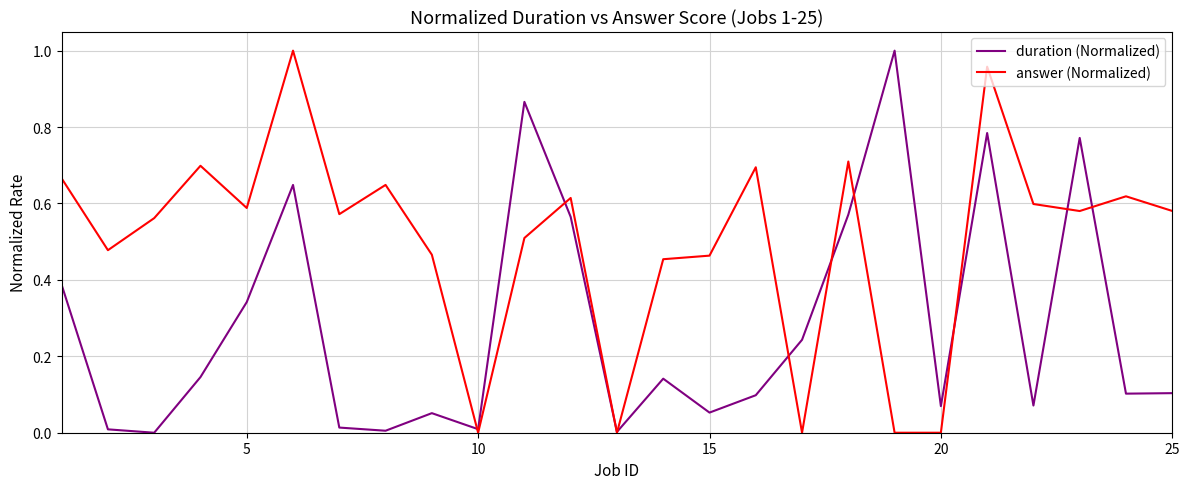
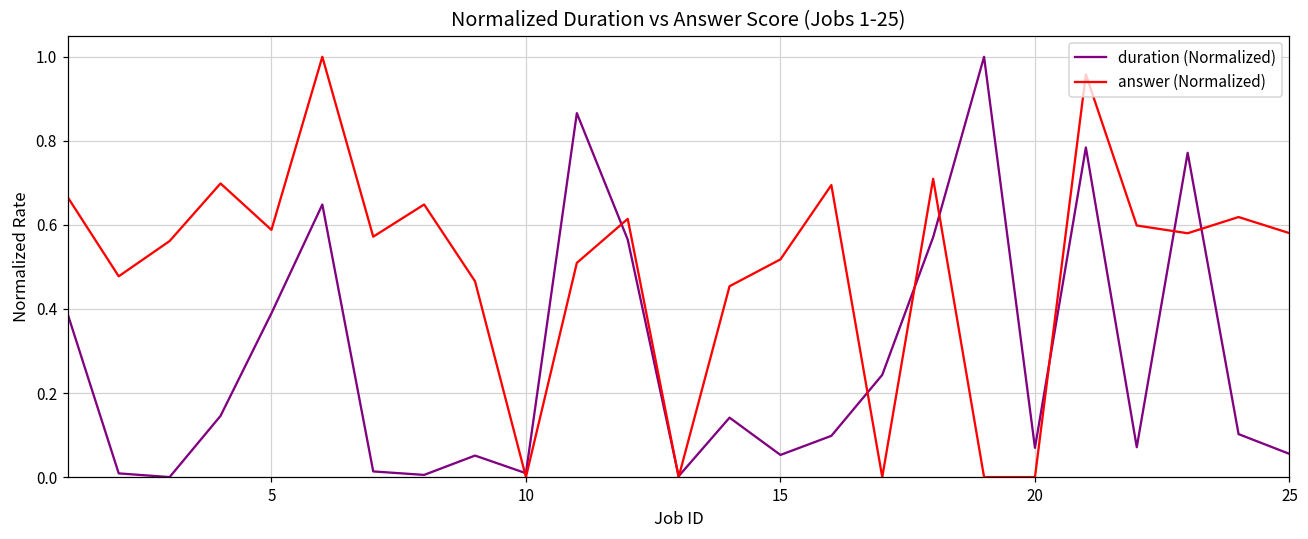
  {
    "duration (Normalized)": {
-     "5": 0.34,
+     "5": 0.39,
      "10": 0.01,
      "15": 0.05,
      "20": 0.07,
-     "25": 0.10
+     "25": 0.06
    },
    "answer (Normalized)": {
      "5": 0.59,
      "10": 0.00,
-     "15": 0.46,
+     "15": 0.52,
      "20": 0.00,
      "25": 0.58
    }
  }
